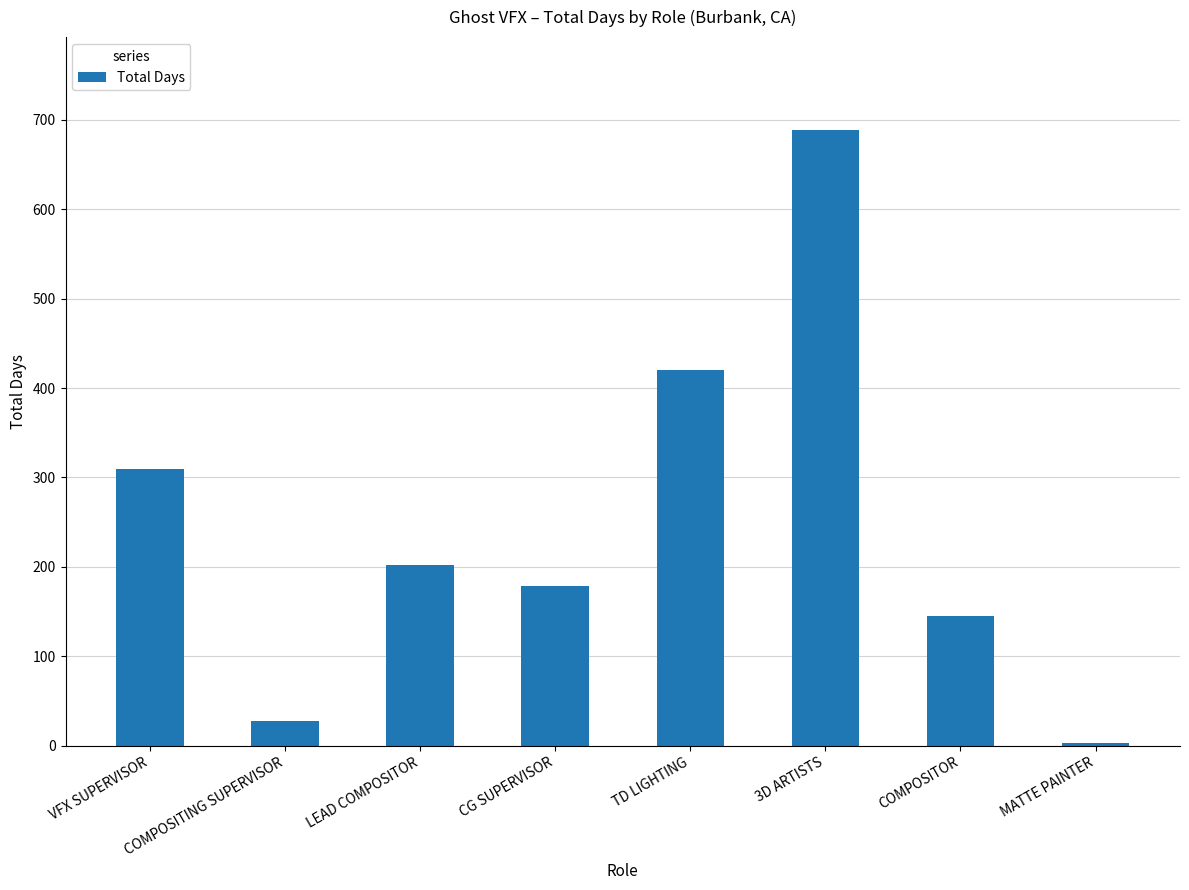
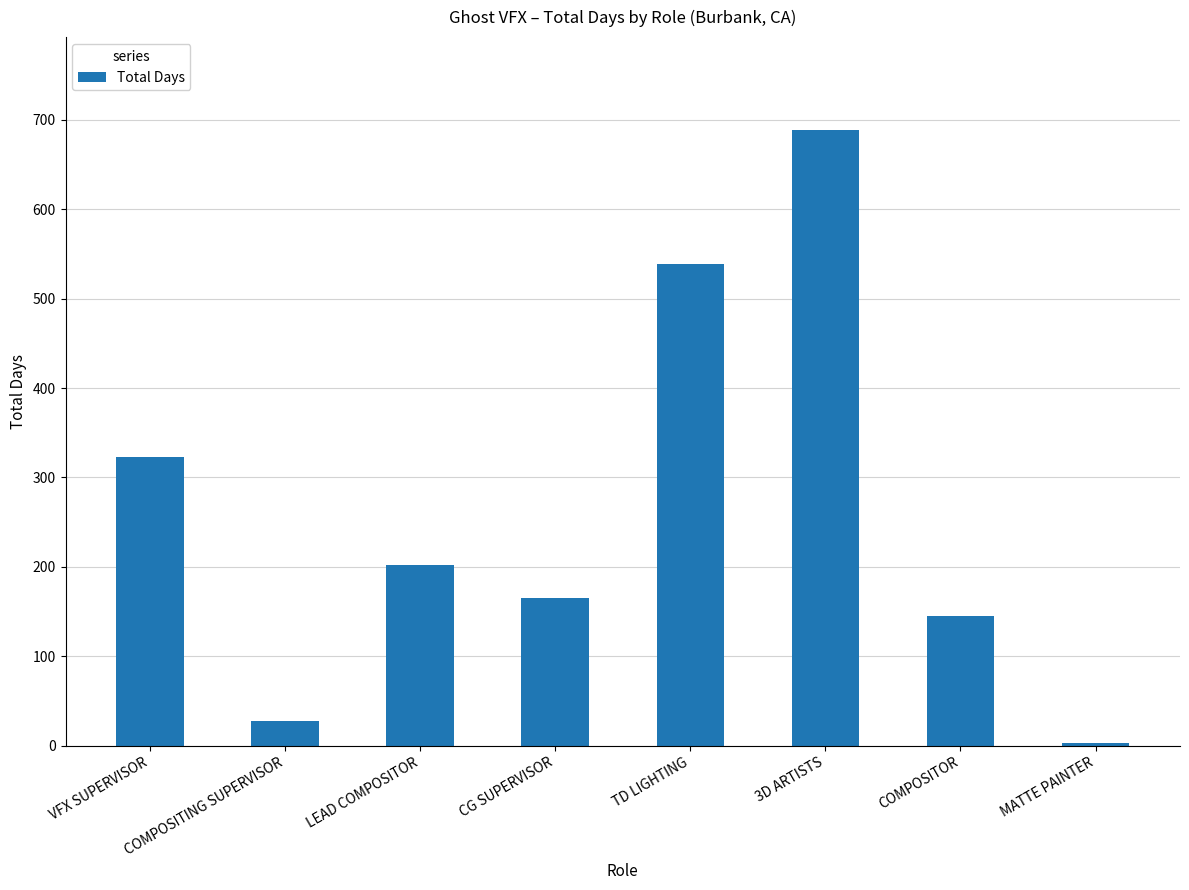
  {
-   "VFX SUPERVISOR": 310,
+   "VFX SUPERVISOR": 320,
    "COMPOSITING SUPERVISOR": 30,
    "LEAD COMPOSITOR": 200,
-   "CG SUPERVISOR": 180,
-   "TD LIGHTING": 420,
+   "CG SUPERVISOR": 170,
+   "TD LIGHTING": 540,
    "3D ARTISTS": 690,
    "COMPOSITOR": 150,
    "MATTE PAINTER": 0
  }
